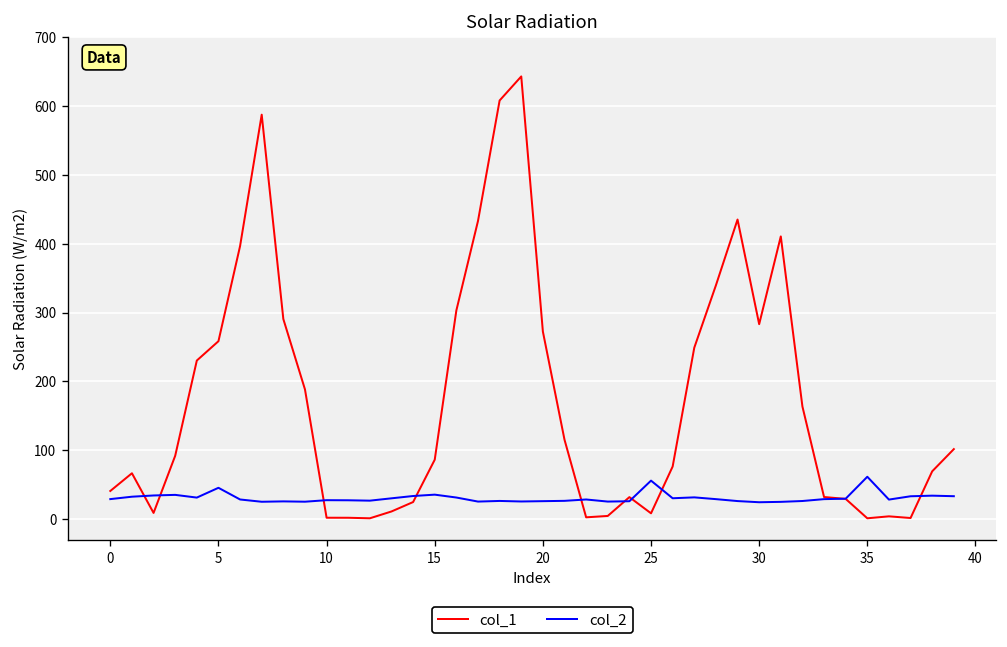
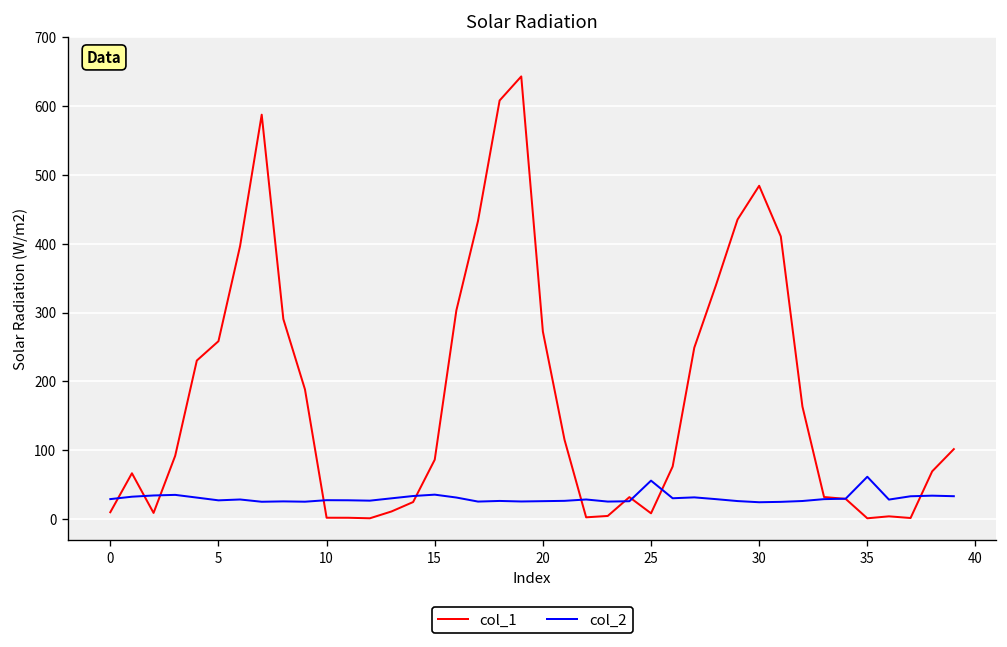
  {
    "col_1": {
-     "0": 40,
+     "0": 10,
      "5": 260,
      "10": 0,
      "15": 90,
      "20": 270,
      "25": 10,
-     "30": 280,
+     "30": 480,
      "35": 0
    },
    "col_2": {
      "0": 30,
-     "5": 50,
+     "5": 30,
      "10": 30,
      "15": 40,
      "20": 30,
      "25": 60,
      "30": 20,
      "35": 60
    }
  }
